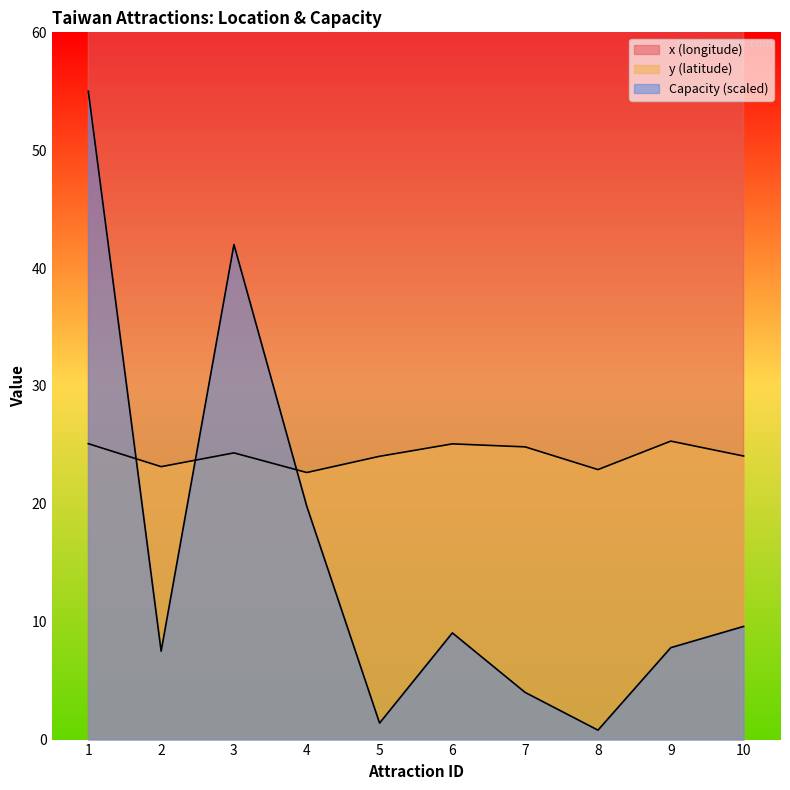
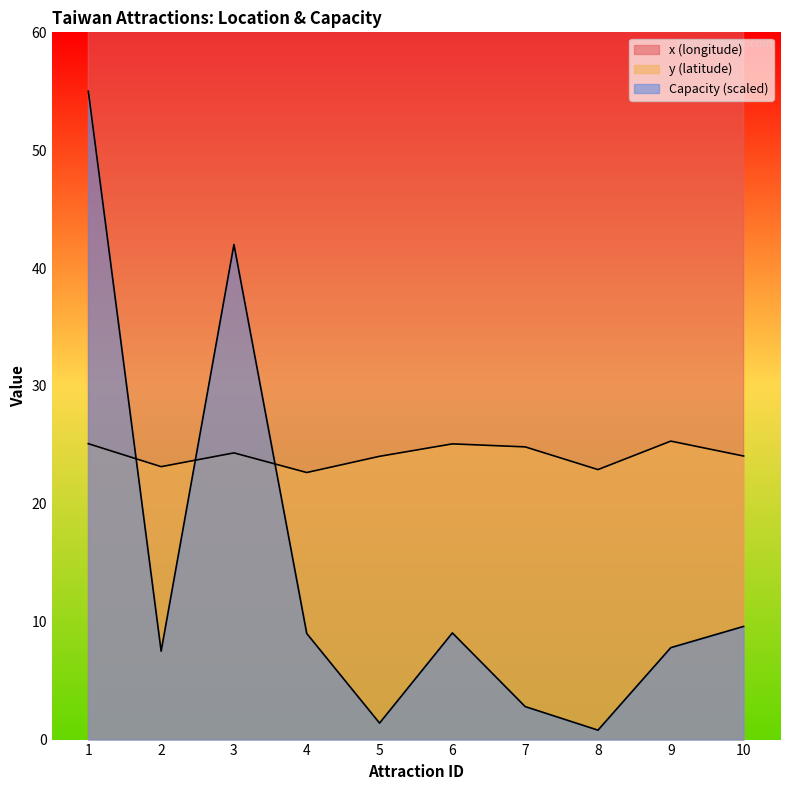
  {
    "y (latitude)": {
      "1": 25.1,
      "2": 23.2,
      "3": 24.3,
      "4": 22.7,
      "5": 24.0,
      "6": 25.1,
      "7": 24.8,
      "8": 22.9,
      "9": 25.3,
      "10": 24.1
    },
    "Capacity (scaled)": {
      "1": 55.0,
      "2": 7.5,
      "3": 42.0,
-     "4": 19.8,
+     "4": 9.0,
      "5": 1.4,
      "6": 9.1,
-     "7": 4.0,
+     "7": 2.8,
      "8": 0.8,
      "9": 7.8,
      "10": 9.6
    }
  }
